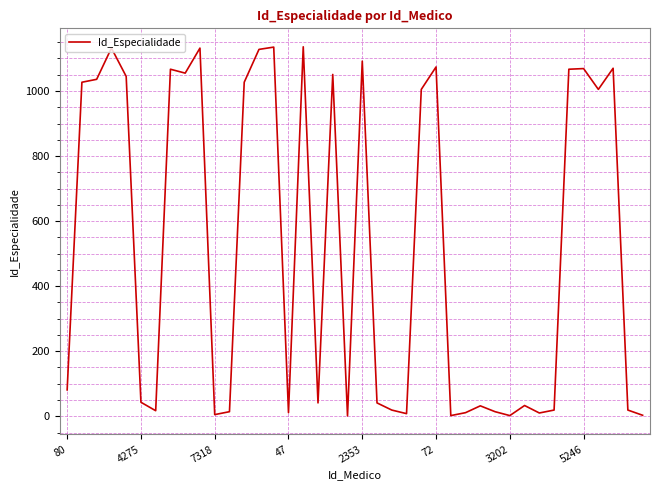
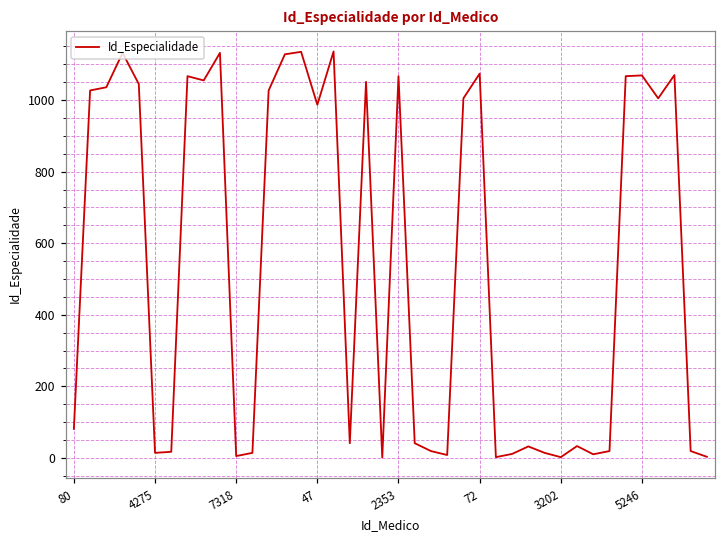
  {
    "80": 80,
-   "4275": 40,
+   "4275": 10,
    "7318": 10,
-   "47": 10,
-   "2353": 1090,
+   "47": 990,
+   "2353": 1070,
    "72": 1070,
    "3202": 0,
    "5246": 1070
  }
